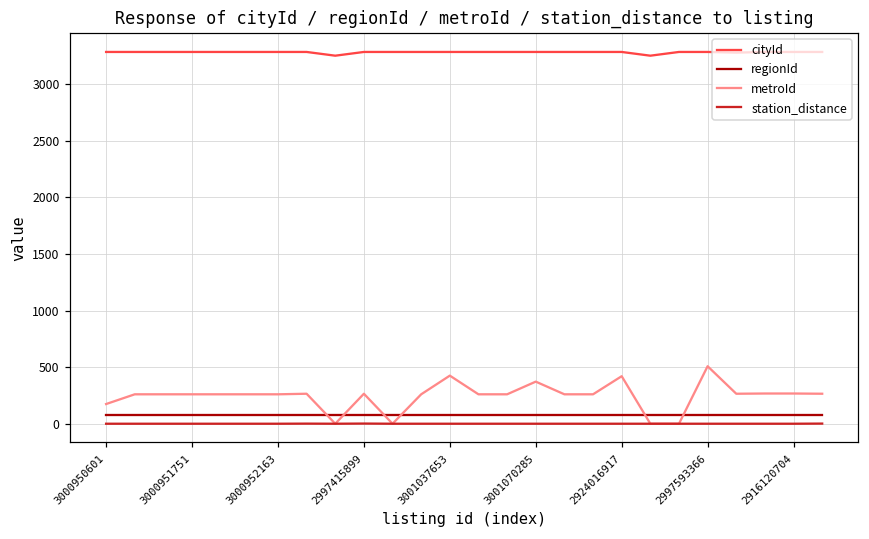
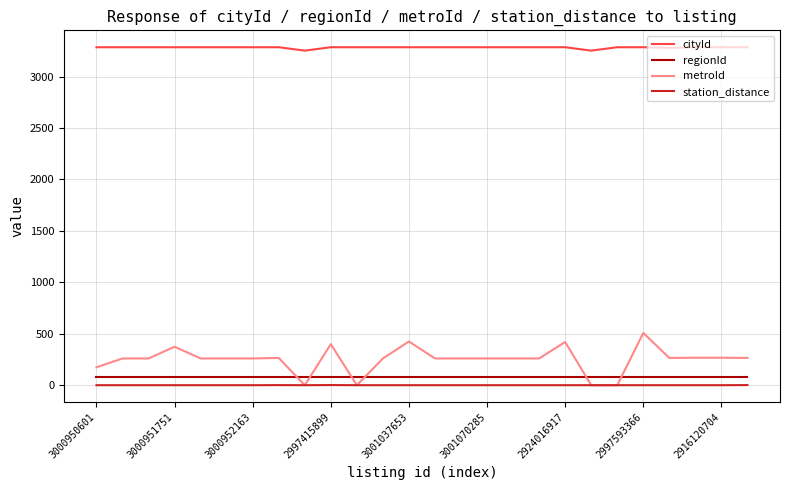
  {
    "cityId": {
      "3000950601": 3290,
      "3000951751": 3290,
      "3000952163": 3290,
      "2997415899": 3290,
      "3001037653": 3290,
      "3001070285": 3290,
      "2924016917": 3290,
      "2997593366": 3290
    },
    "metroId": {
      "3000950601": 170,
-     "3000951751": 260,
+     "3000951751": 370,
      "3000952163": 260,
-     "2997415899": 270,
+     "2997415899": 400,
      "3001037653": 430,
-     "3001070285": 370,
+     "3001070285": 260,
      "2924016917": 420,
      "2997593366": 510,
      "2916120704": 270
    }
  }
